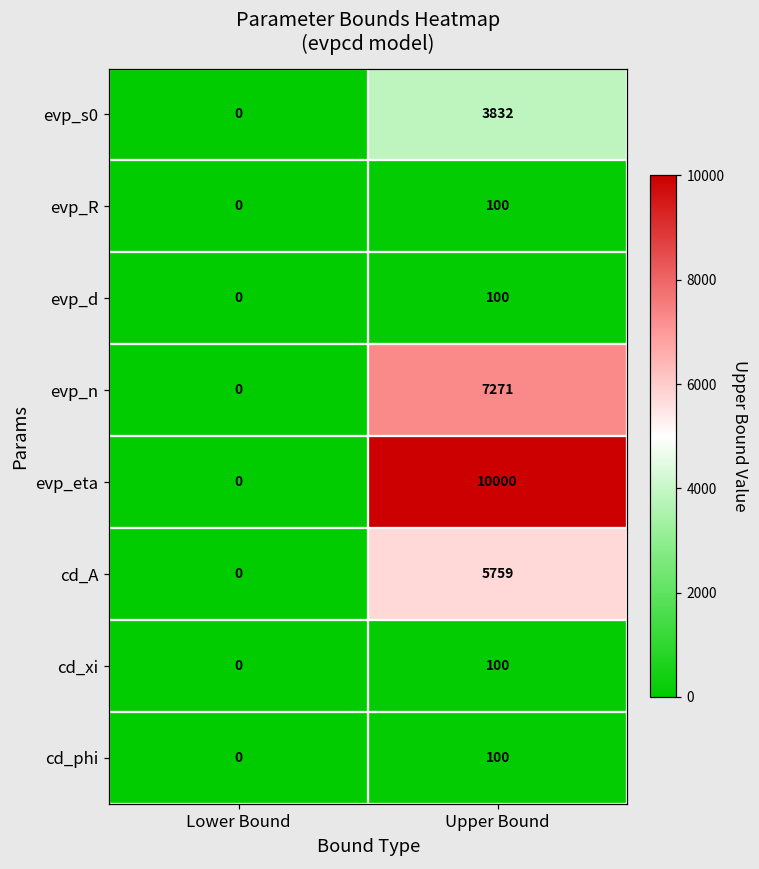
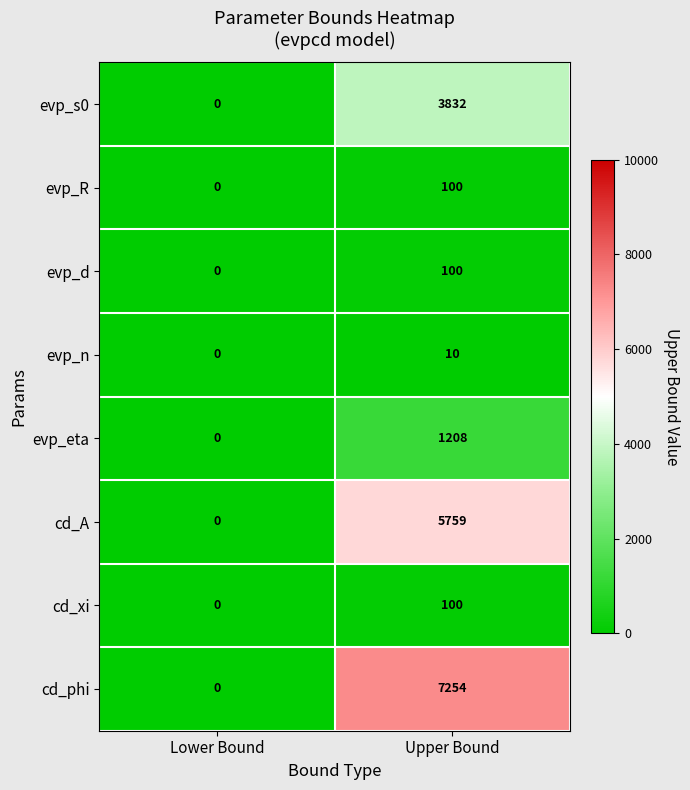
  {
    "evp_s0": {
      "Lower Bound": 0,
      "Upper Bound": 3832
    },
    "evp_R": {
      "Lower Bound": 0,
      "Upper Bound": 100
    },
    "evp_d": {
      "Lower Bound": 0,
      "Upper Bound": 100
    },
    "evp_n": {
      "Lower Bound": 0,
-     "Upper Bound": 7271
+     "Upper Bound": 10
    },
    "evp_eta": {
      "Lower Bound": 0,
-     "Upper Bound": 10000
+     "Upper Bound": 1208
    },
    "cd_A": {
      "Lower Bound": 0,
      "Upper Bound": 5759
    },
    "cd_xi": {
      "Lower Bound": 0,
      "Upper Bound": 100
    },
    "cd_phi": {
      "Lower Bound": 0,
-     "Upper Bound": 100
+     "Upper Bound": 7254
    }
  }
